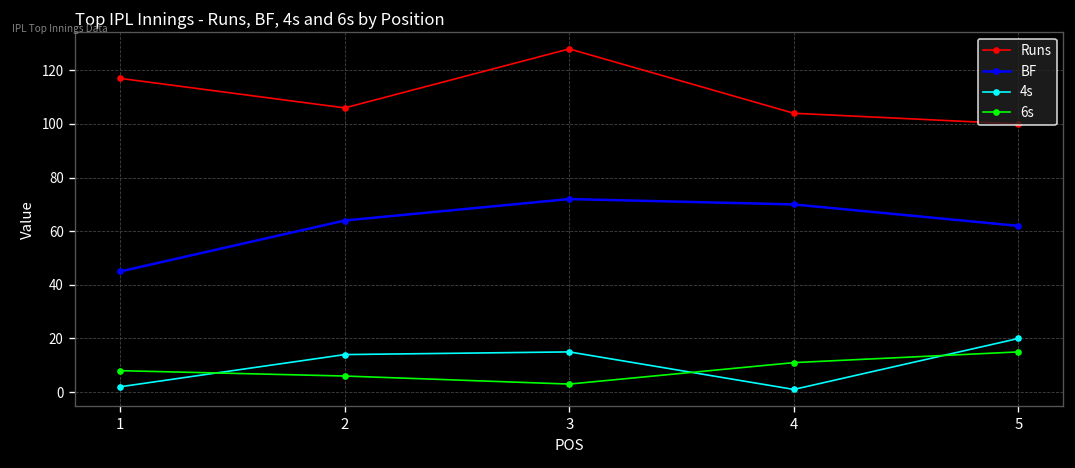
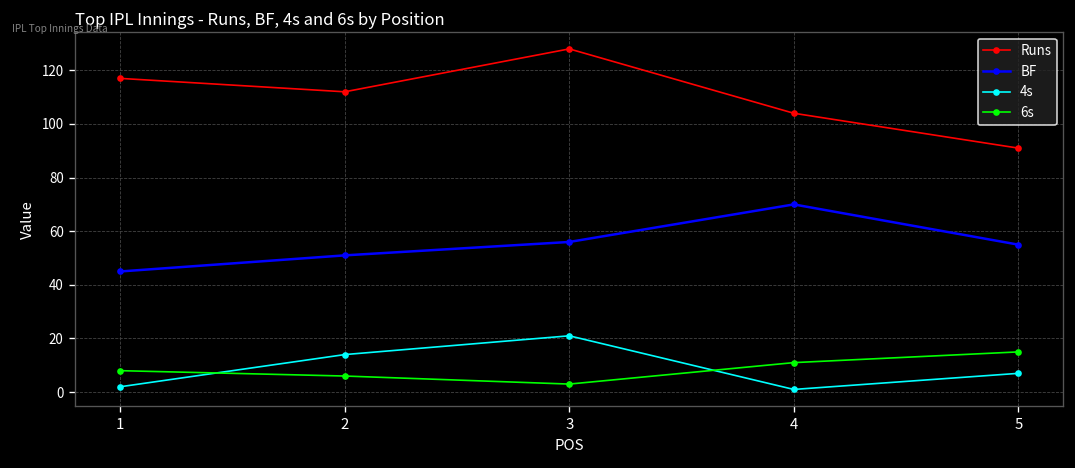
  {
    "Runs": {
      "1": 117,
-     "2": 106,
+     "2": 112,
      "3": 128,
      "4": 104,
-     "5": 100
+     "5": 91
    },
    "BF": {
      "1": 45,
-     "2": 64,
-     "3": 72,
+     "2": 51,
+     "3": 56,
      "4": 70,
-     "5": 62
+     "5": 55
    },
    "4s": {
      "1": 2,
      "2": 14,
-     "3": 15,
+     "3": 21,
      "4": 1,
-     "5": 20
+     "5": 7
    },
    "6s": {
      "1": 8,
      "2": 6,
      "3": 3,
      "4": 11,
      "5": 15
    }
  }
